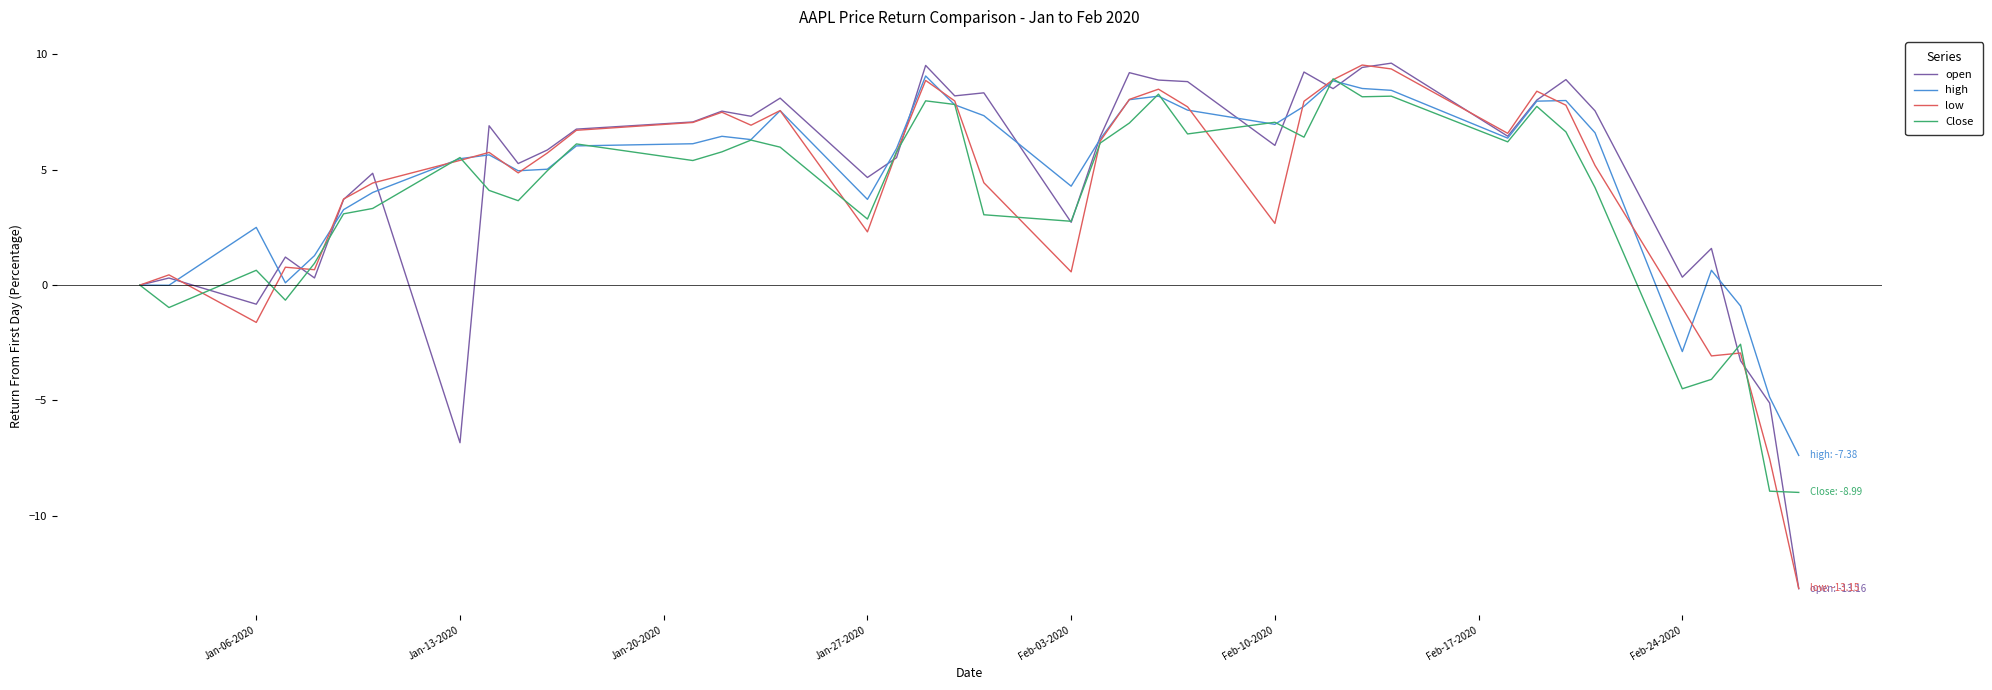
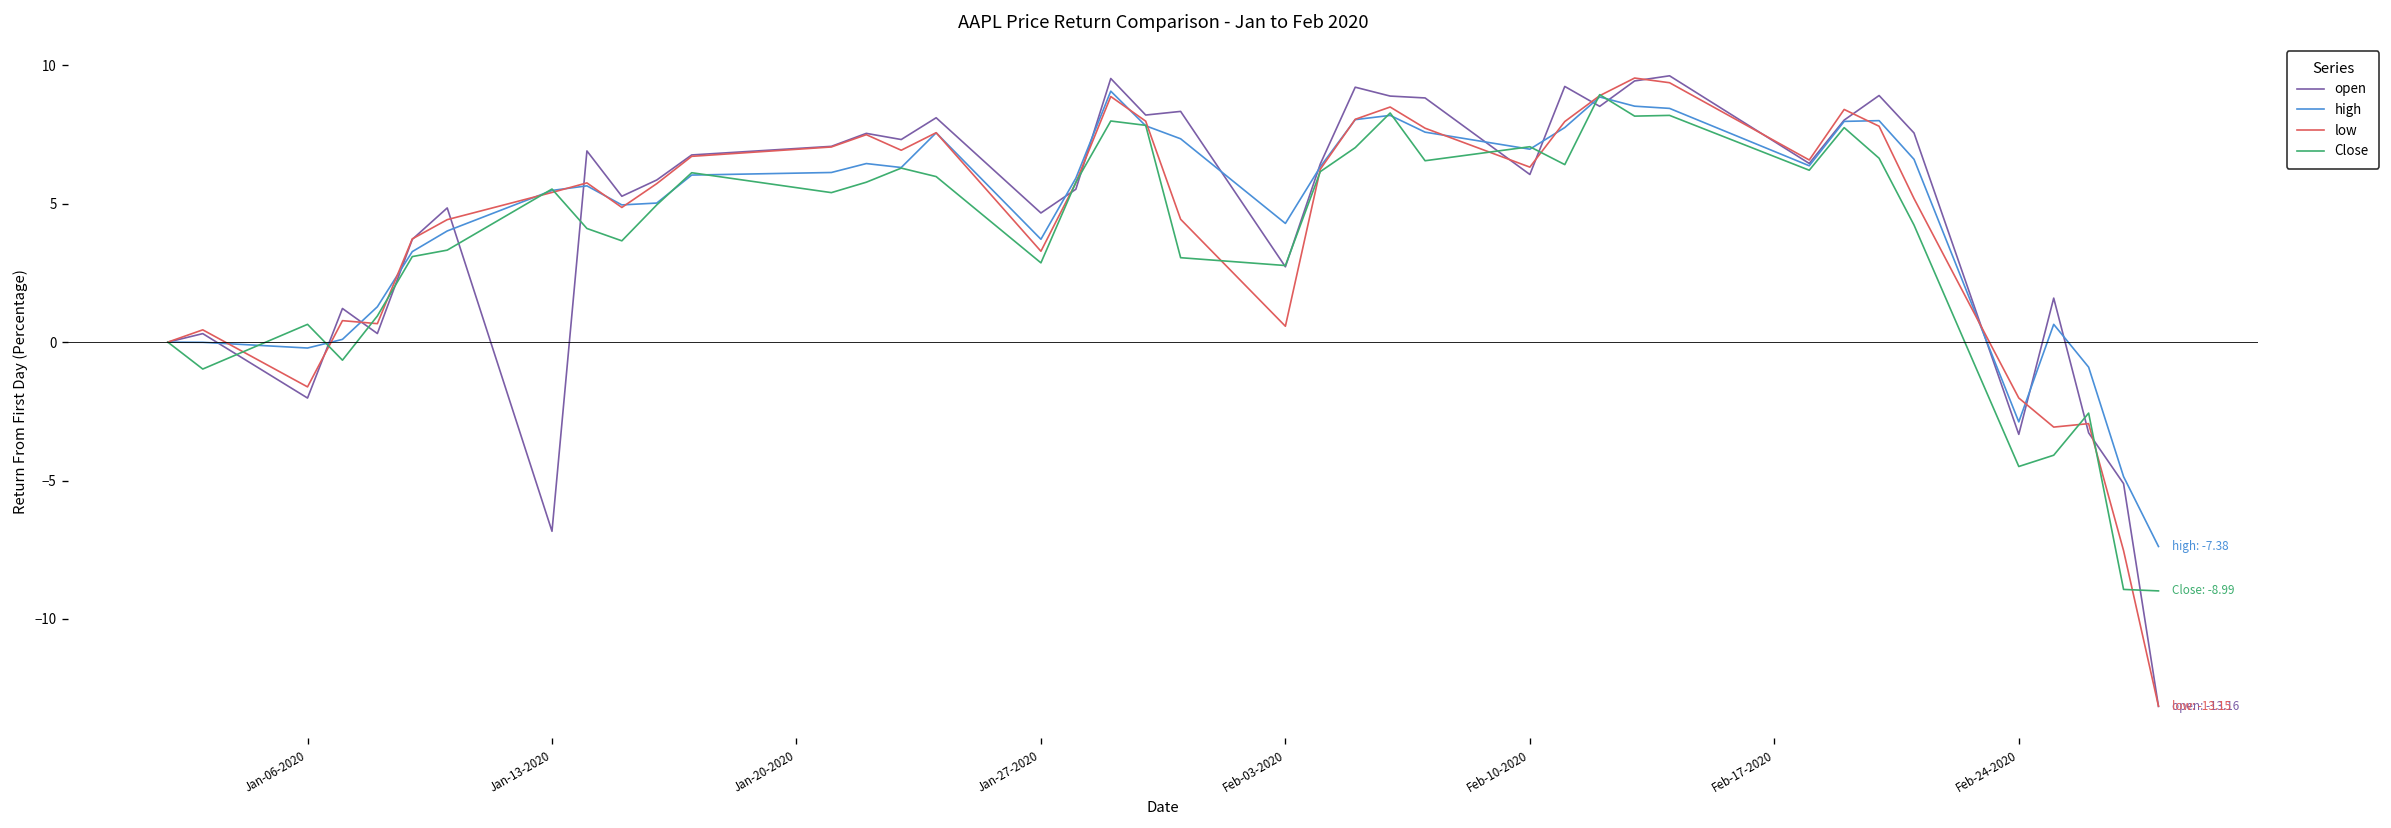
  {
    "open": {
-     "Jan-06-2020": -0.8,
+     "Jan-06-2020": -2.0,
      "Jan-13-2020": -6.8,
      "Jan-27-2020": 4.7,
      "Feb-10-2020": 6.1,
-     "Feb-24-2020": 0.3
+     "Feb-24-2020": -3.3
    },
    "high": {
-     "Jan-06-2020": 2.5,
+     "Jan-06-2020": -0.2,
      "Jan-27-2020": 3.7,
      "Feb-03-2020": 4.3,
      "Feb-24-2020": -2.9
    },
    "low": {
      "Jan-06-2020": -1.6,
-     "Jan-27-2020": 2.3,
+     "Jan-27-2020": 3.3,
      "Feb-03-2020": 0.6,
-     "Feb-10-2020": 2.7,
-     "Feb-24-2020": -1.0
+     "Feb-10-2020": 6.3,
+     "Feb-24-2020": -2.0
    },
    "Close": {
      "Jan-06-2020": 0.6,
      "Jan-27-2020": 2.9,
      "Feb-24-2020": -4.5
    }
  }
